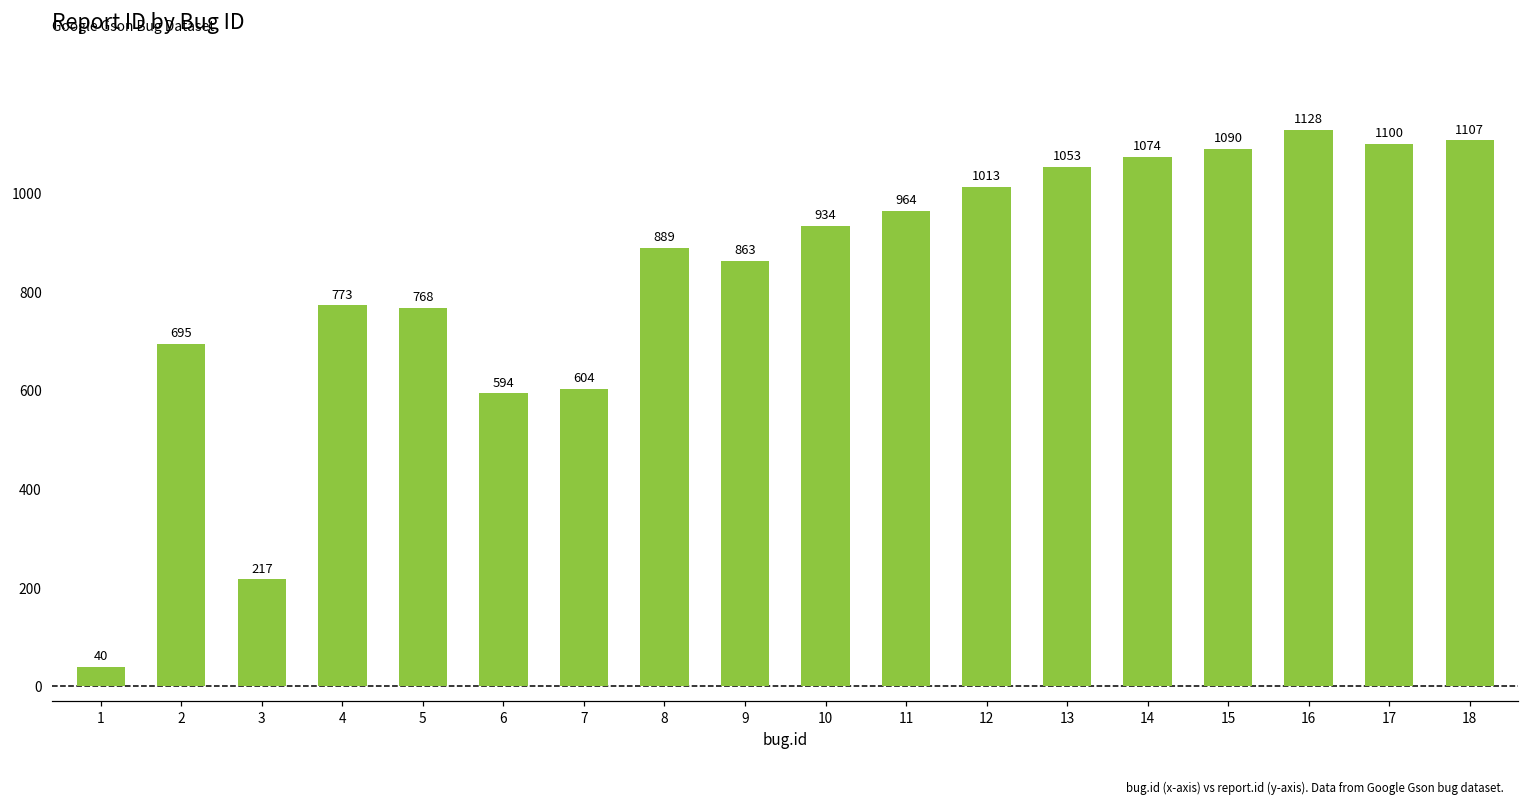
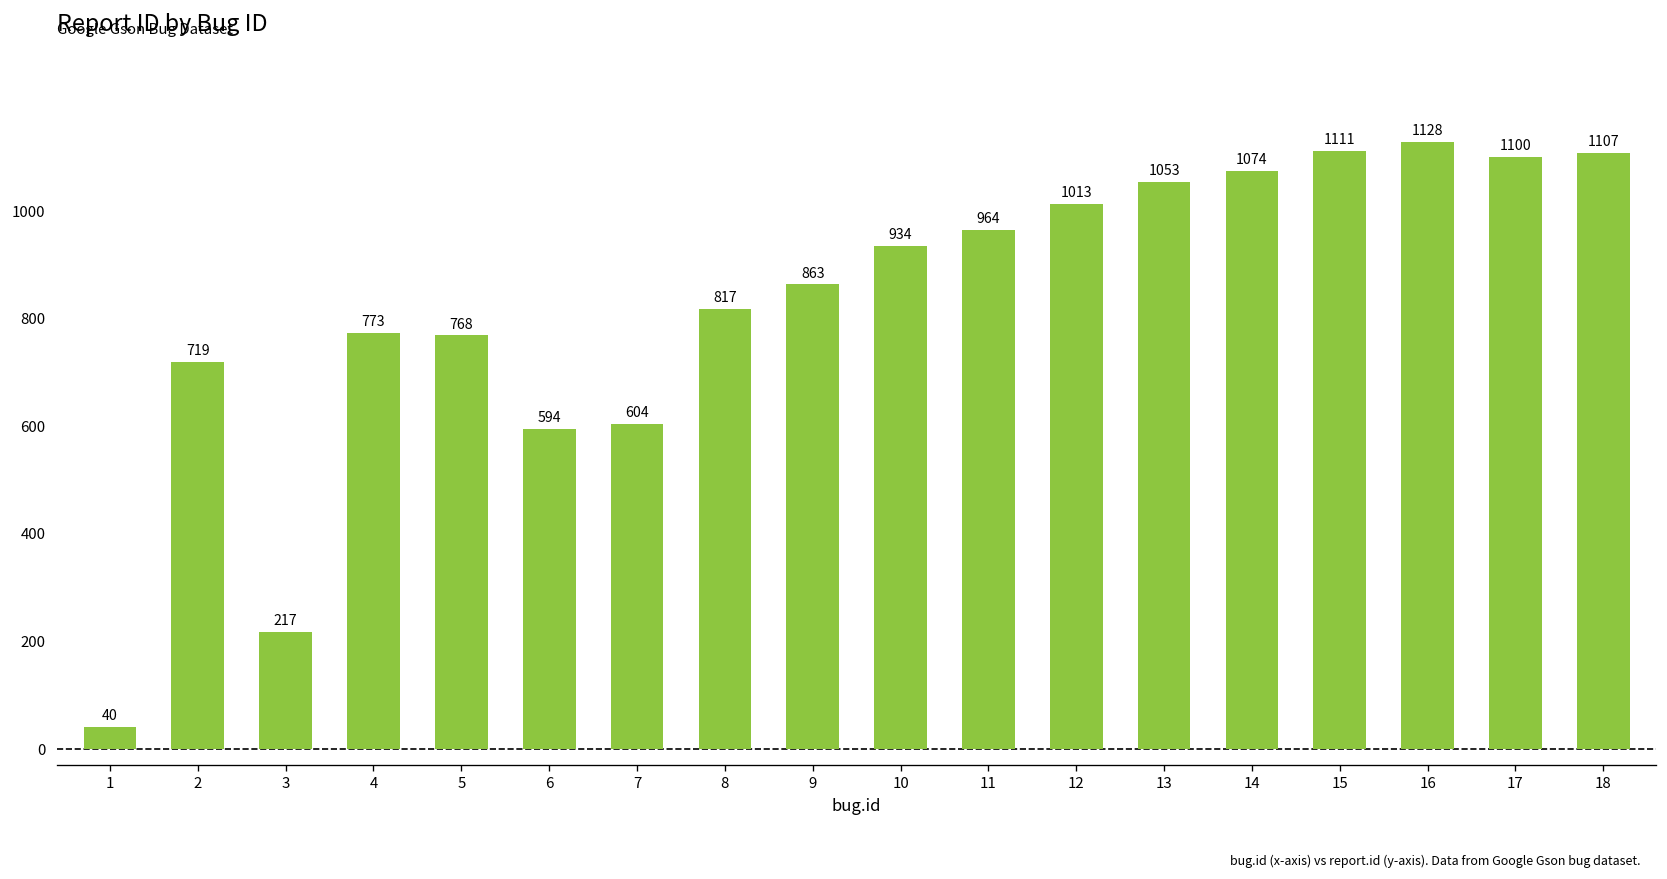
  {
    "1": 40,
-   "2": 695,
+   "2": 719,
    "3": 217,
    "4": 773,
    "5": 768,
    "6": 594,
    "7": 604,
-   "8": 889,
+   "8": 817,
    "9": 863,
    "10": 934,
    "11": 964,
    "12": 1013,
    "13": 1053,
    "14": 1074,
-   "15": 1090,
+   "15": 1111,
    "16": 1128,
    "17": 1100,
    "18": 1107
  }
